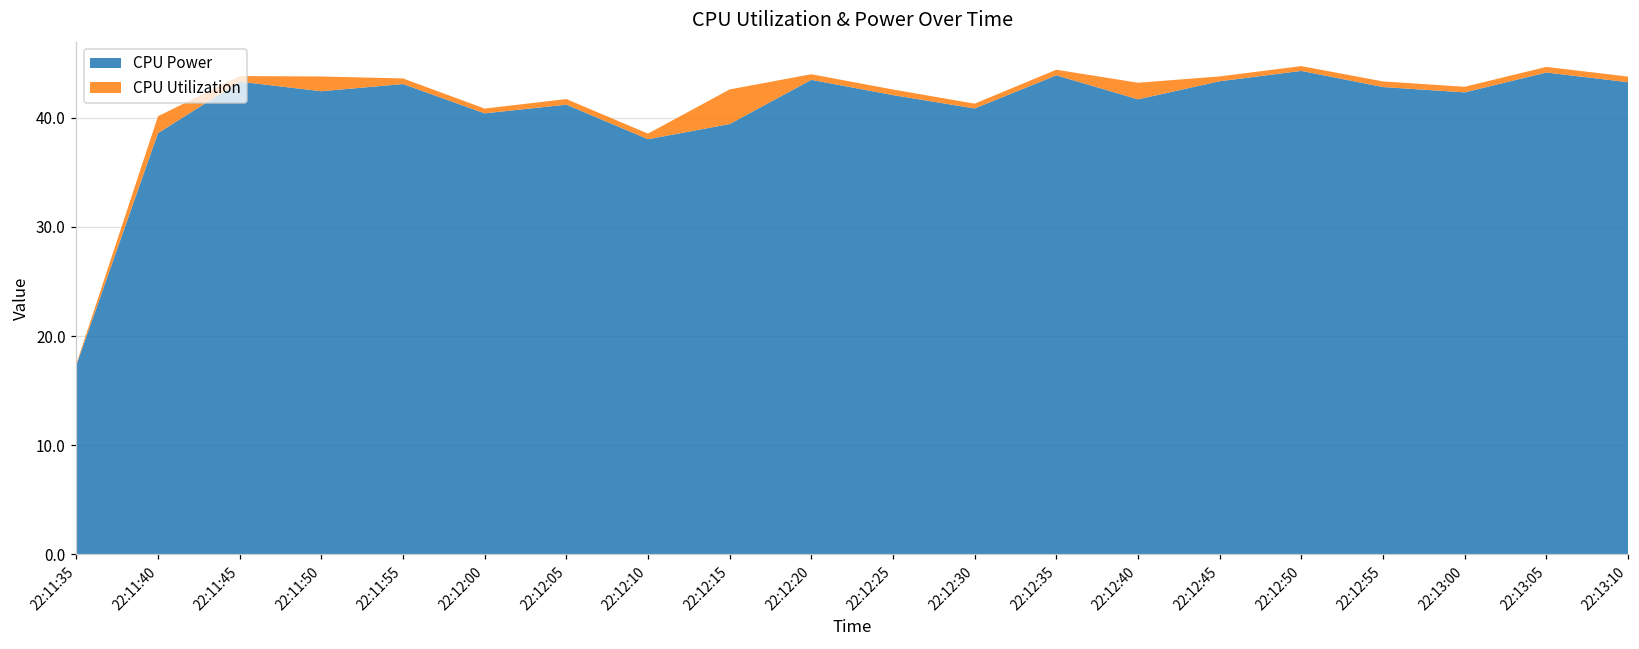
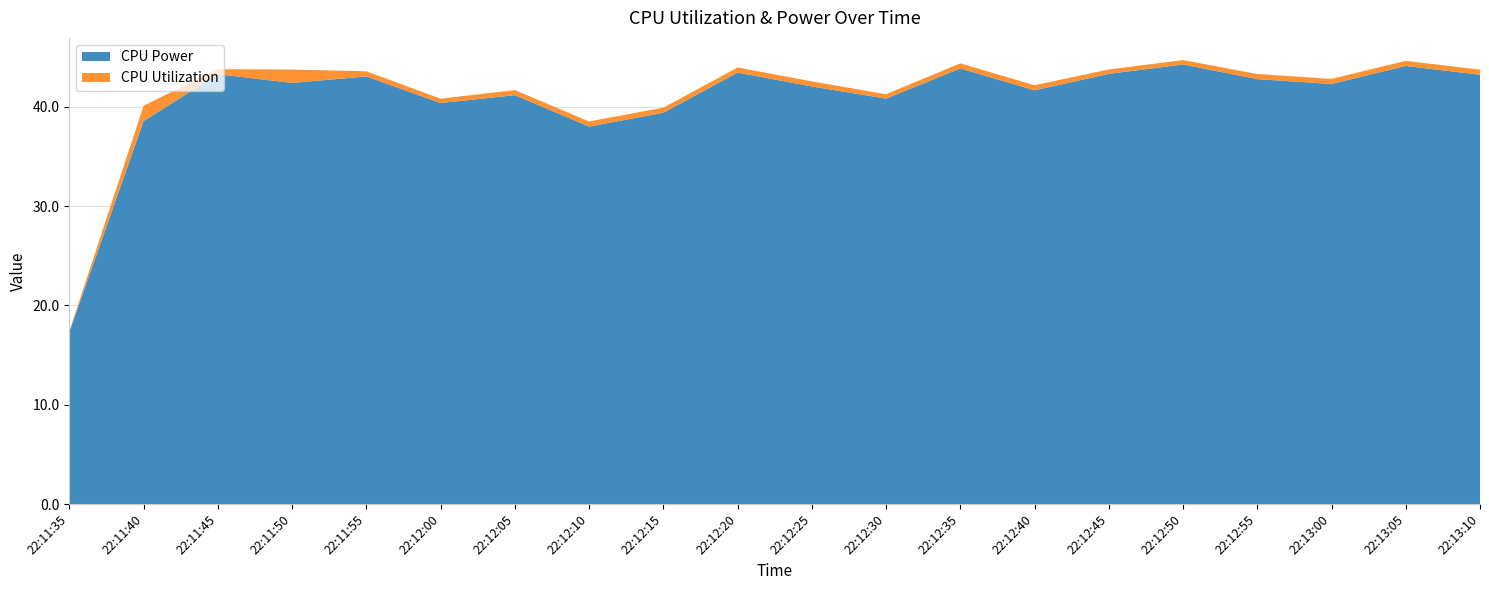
  {
    "CPU Power": {
      "22:11:40": 39,
      "22:11:50": 42,
      "22:11:55": 43,
      "22:12:00": 40,
      "22:12:05": 41,
      "22:12:10": 38,
      "22:12:15": 39,
      "22:12:20": 43,
      "22:12:25": 42,
      "22:12:30": 41,
      "22:12:35": 44,
      "22:12:40": 42,
      "22:12:45": 43,
      "22:12:50": 44,
      "22:12:55": 43,
      "22:13:00": 42,
      "22:13:05": 44,
      "22:13:10": 43
    },
    "CPU Utilization": {
      "22:11:40": 2,
      "22:11:50": 1,
      "22:11:55": 1,
      "22:12:00": 0,
      "22:12:05": 1,
      "22:12:10": 1,
-     "22:12:15": 3,
+     "22:12:15": 1,
      "22:12:20": 1,
      "22:12:25": 1,
      "22:12:30": 0,
      "22:12:35": 1,
-     "22:12:40": 2,
+     "22:12:40": 1,
      "22:12:45": 0,
      "22:12:50": 0,
      "22:12:55": 1,
      "22:13:00": 1,
      "22:13:05": 1,
      "22:13:10": 1
    }
  }
